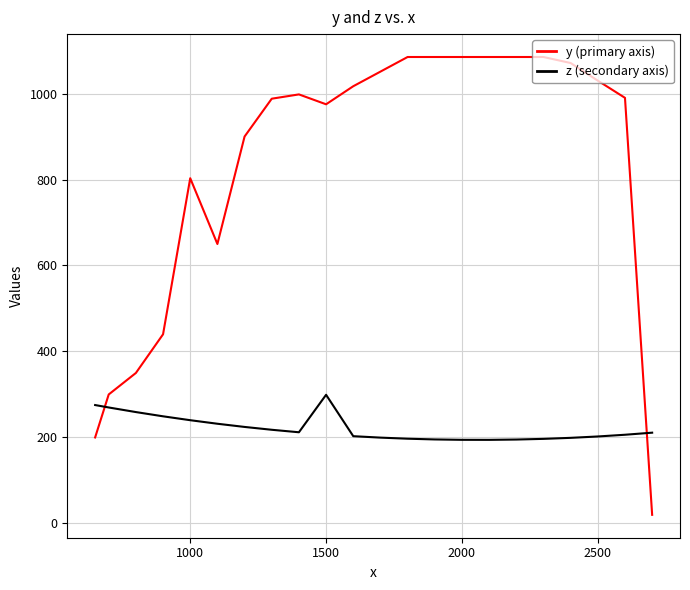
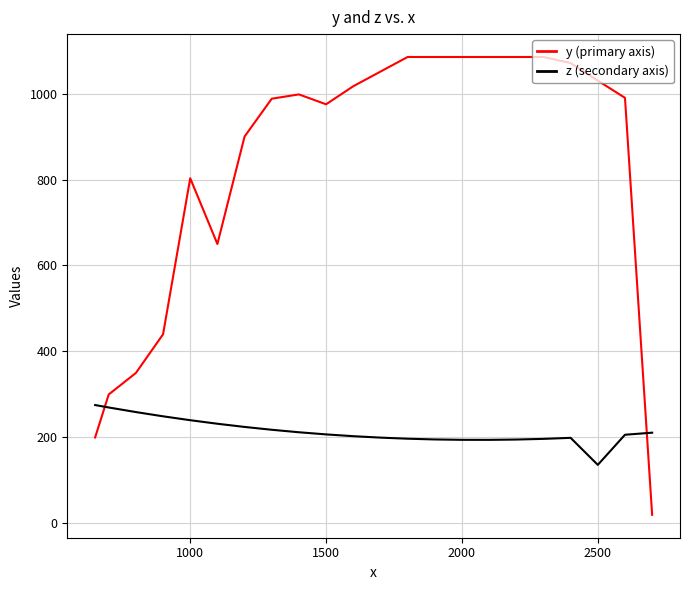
  {
    "y (primary axis)": {
      "1000": 800,
      "1500": 980,
      "2000": 1090
    },
    "z (secondary axis)": {
      "1000": 240,
-     "1500": 300,
+     "1500": 210,
      "2000": 190,
-     "2500": 200
+     "2500": 140
    }
  }
